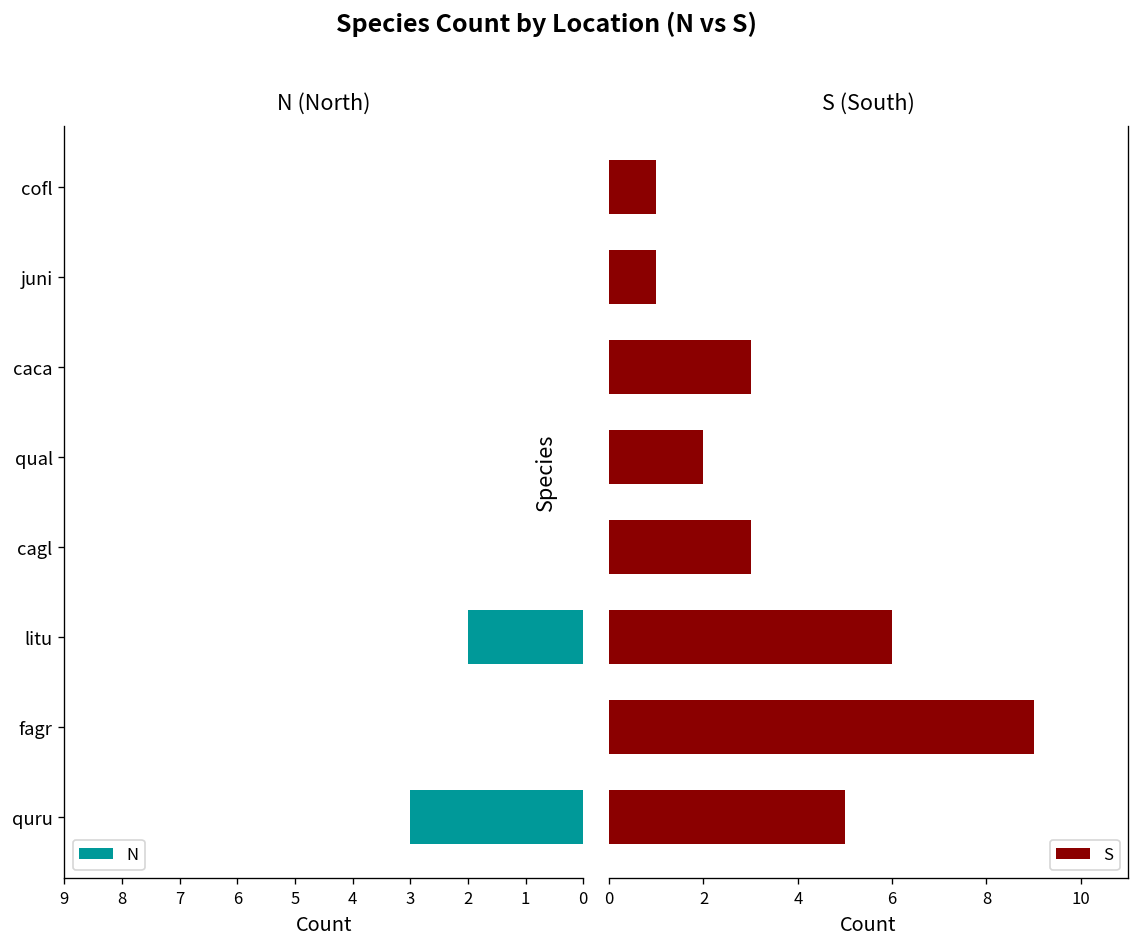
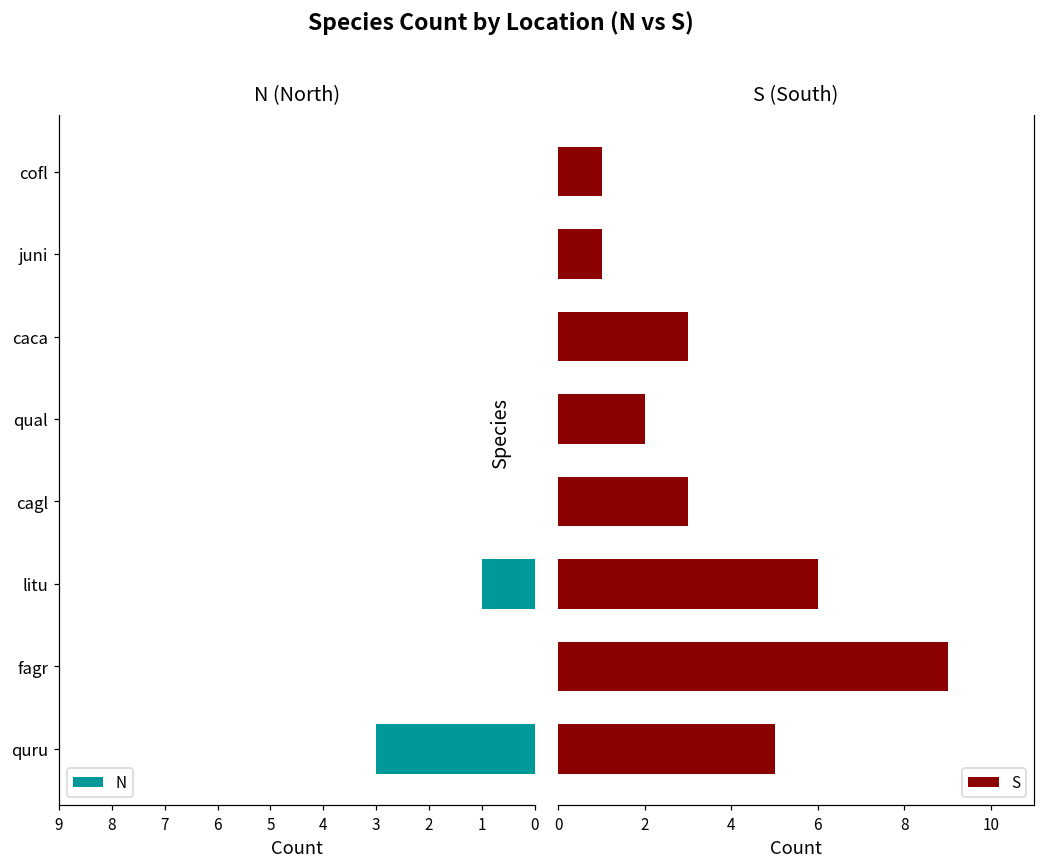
  {
    "N (North)": {
      "cofl": 0,
      "juni": 0,
      "caca": 0,
      "qual": 0,
      "cagl": 0,
-     "litu": 2,
+     "litu": 1,
      "fagr": 0,
      "quru": 3
    }
  }
